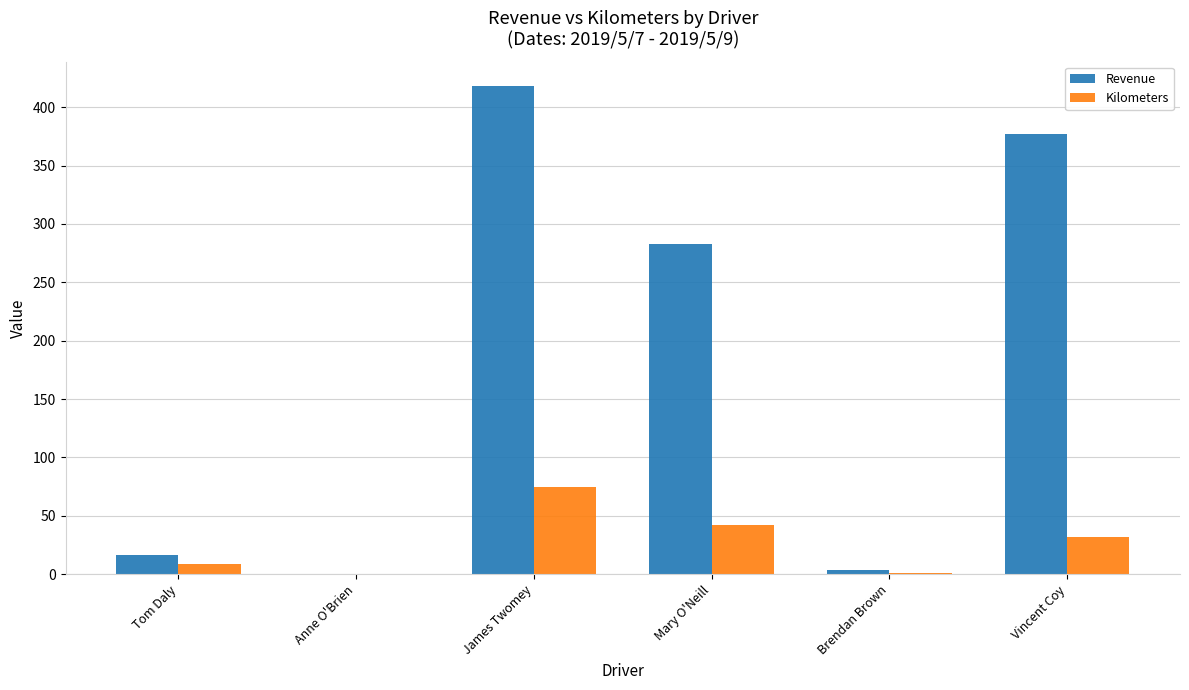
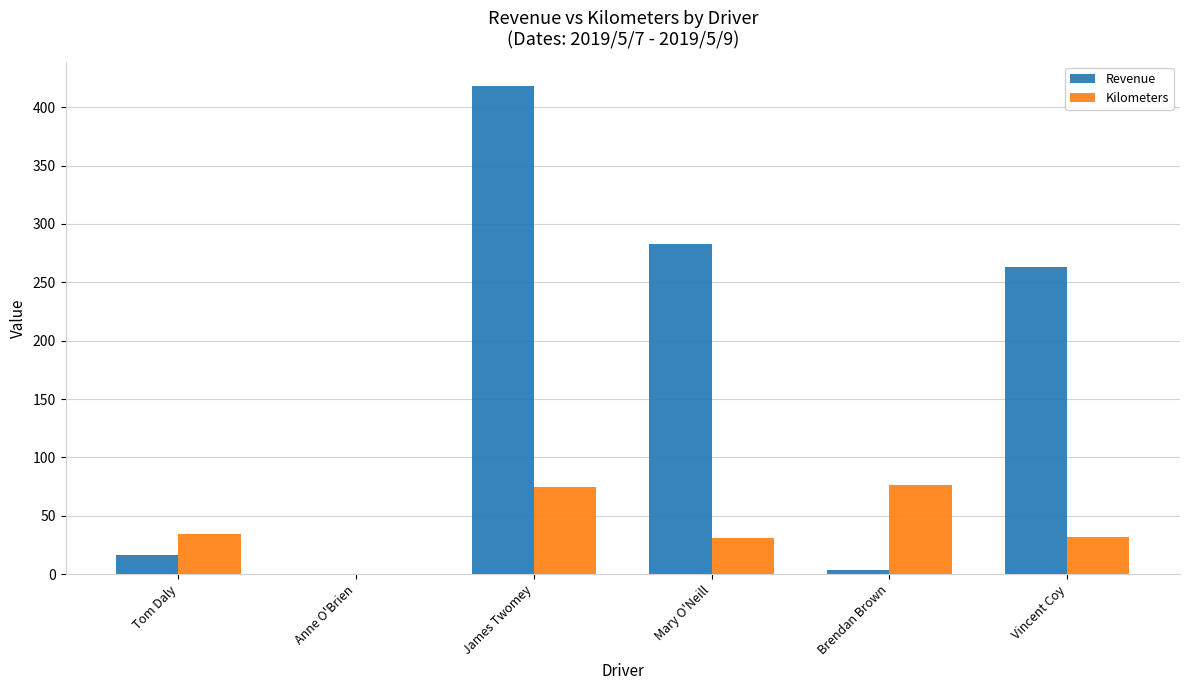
  {
    "Revenue": {
      "Tom Daly": 16,
      "Anne O'Brien": 0,
      "James Twomey": 418,
      "Mary O'Neill": 283,
      "Brendan Brown": 4,
-     "Vincent Coy": 377
+     "Vincent Coy": 264
    },
    "Kilometers": {
-     "Tom Daly": 9,
+     "Tom Daly": 34,
      "Anne O'Brien": 0,
      "James Twomey": 75,
-     "Mary O'Neill": 42,
-     "Brendan Brown": 1,
+     "Mary O'Neill": 31,
+     "Brendan Brown": 76,
      "Vincent Coy": 32
    }
  }
